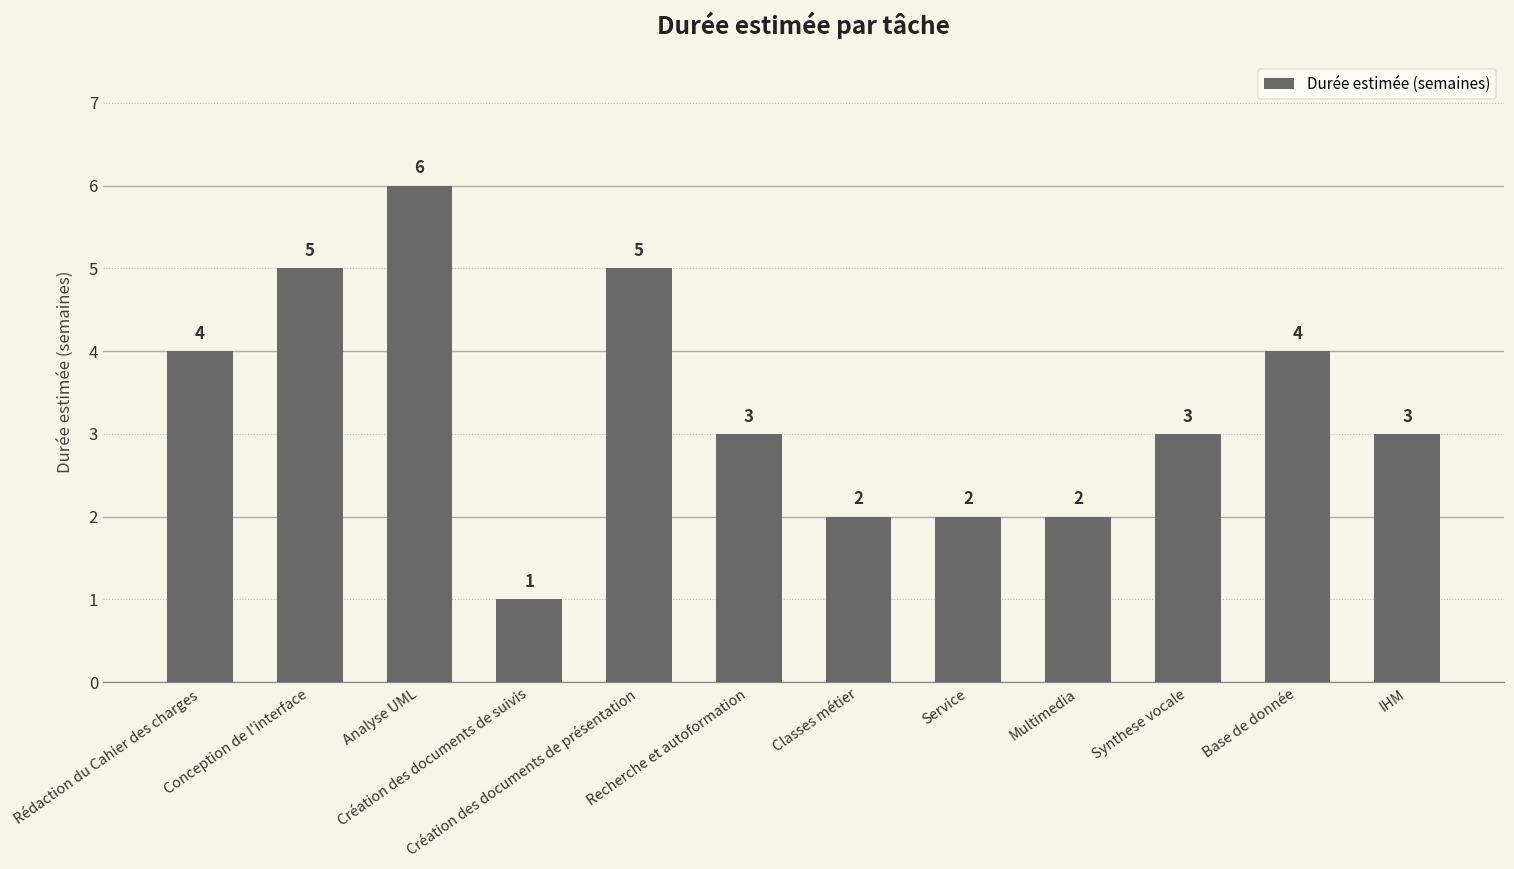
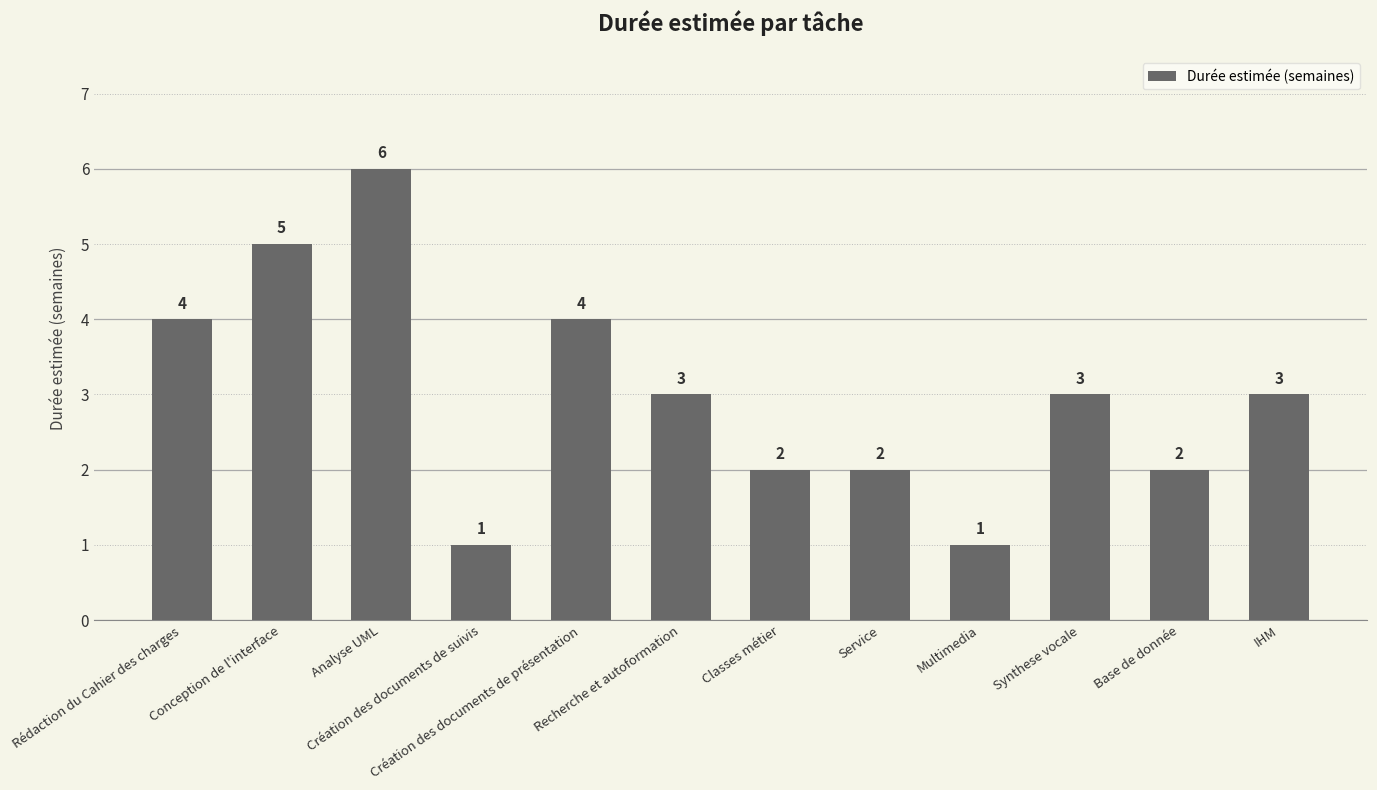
  {
    "Rédaction du Cahier des charges": 4,
    "Conception de l'interface": 5,
    "Analyse UML": 6,
    "Création des documents de suivis": 1,
-   "Création des documents de présentation": 5,
+   "Création des documents de présentation": 4,
    "Recherche et autoformation": 3,
    "Classes métier": 2,
    "Service": 2,
-   "Multimedia": 2,
+   "Multimedia": 1,
    "Synthese vocale": 3,
-   "Base de donnée": 4,
+   "Base de donnée": 2,
    "IHM": 3
  }
